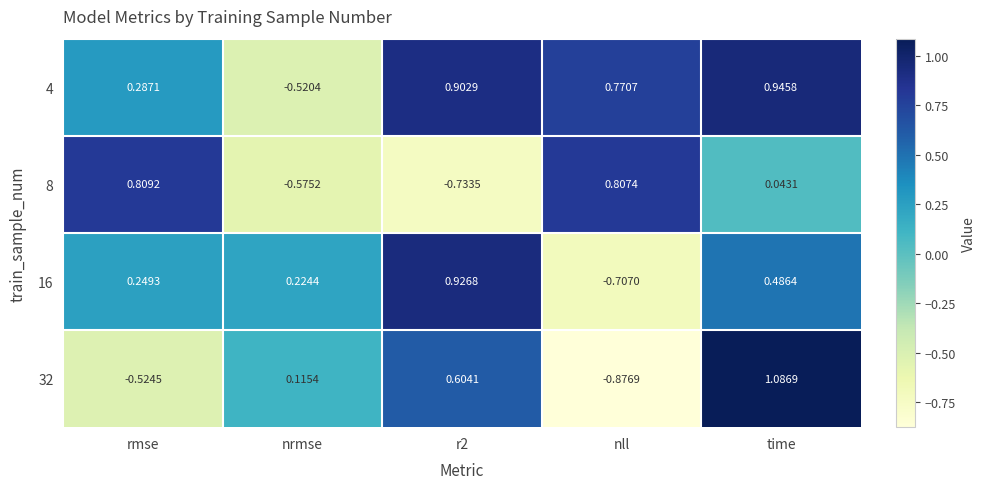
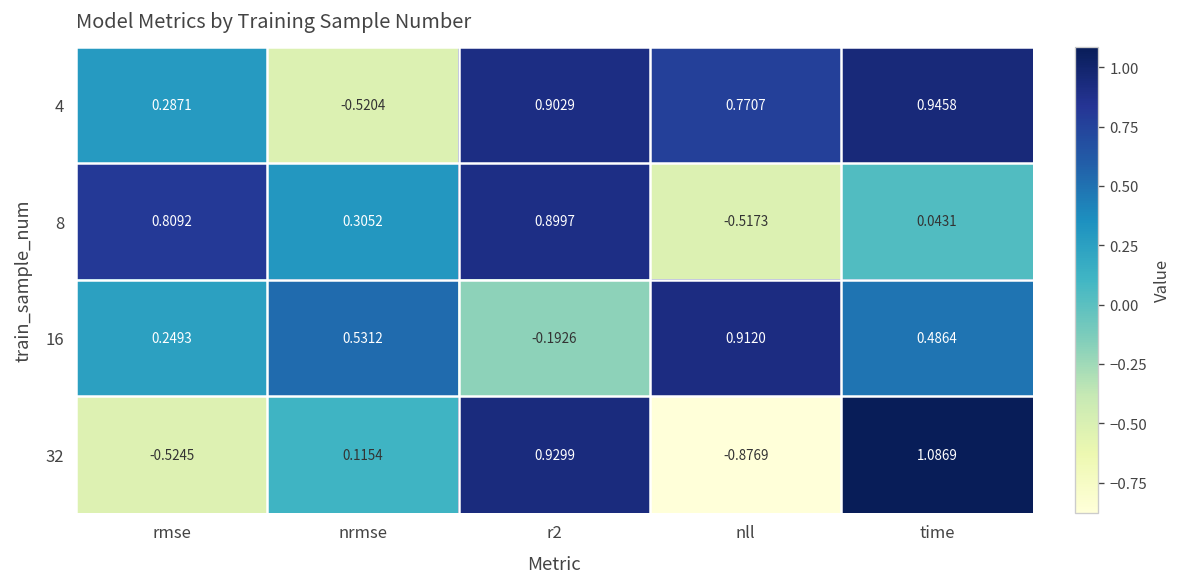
  {
    "4": {
      "rmse": 0.2871,
      "nrmse": -0.5204,
      "r2": 0.9029,
      "nll": 0.7707,
      "time": 0.9458
    },
    "8": {
      "rmse": 0.8092,
-     "nrmse": -0.5752,
-     "r2": -0.7335,
-     "nll": 0.8074,
+     "nrmse": 0.3052,
+     "r2": 0.8997,
+     "nll": -0.5173,
      "time": 0.0431
    },
    "16": {
      "rmse": 0.2493,
-     "nrmse": 0.2244,
-     "r2": 0.9268,
-     "nll": -0.7070,
+     "nrmse": 0.5312,
+     "r2": -0.1926,
+     "nll": 0.9120,
      "time": 0.4864
    },
    "32": {
      "rmse": -0.5245,
      "nrmse": 0.1154,
-     "r2": 0.6041,
+     "r2": 0.9299,
      "nll": -0.8769,
      "time": 1.0869
    }
  }
